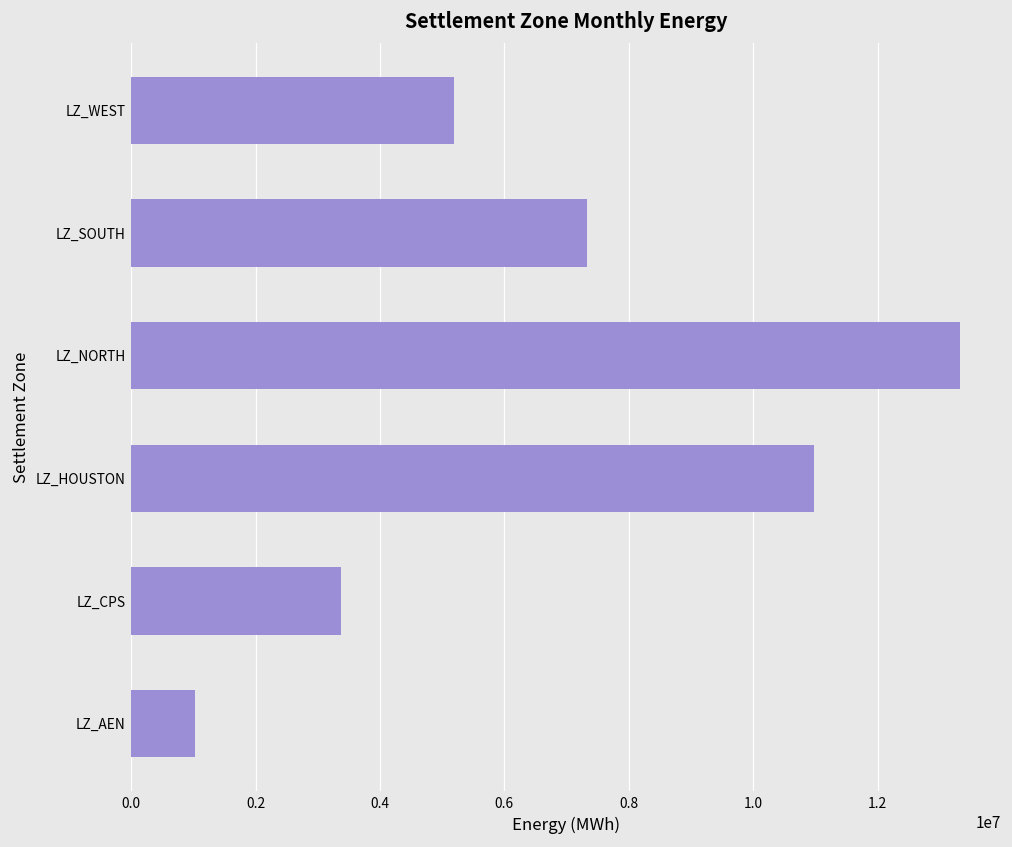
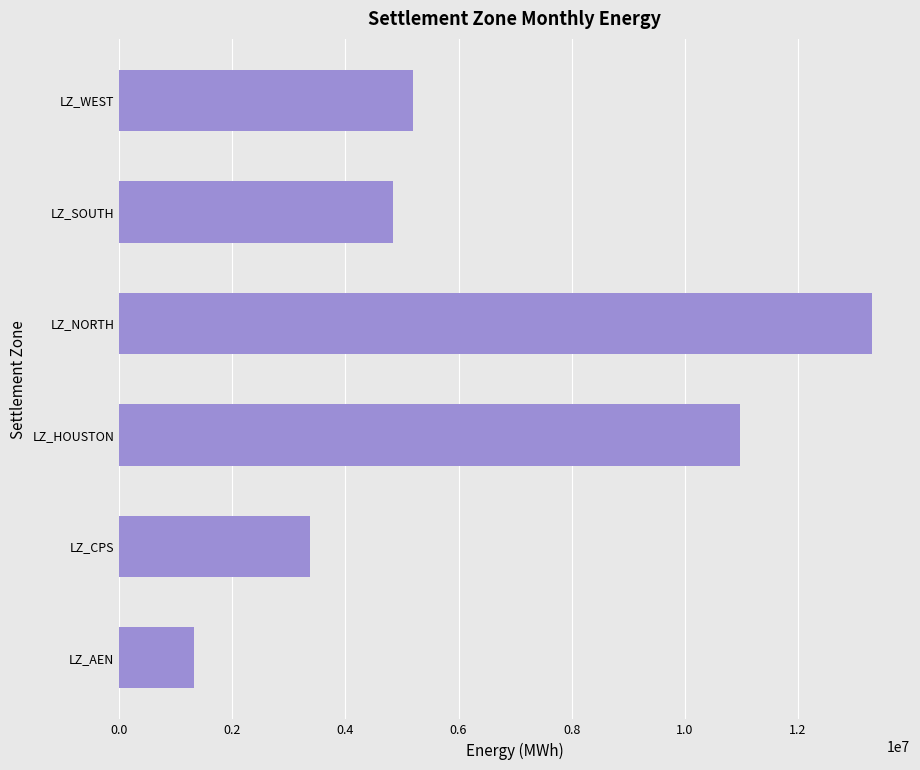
  {
    "LZ_WEST": 5200000,
-   "LZ_SOUTH": 7300000,
+   "LZ_SOUTH": 4800000,
    "LZ_NORTH": 13300000,
    "LZ_HOUSTON": 11000000,
    "LZ_CPS": 3400000,
-   "LZ_AEN": 1000000
+   "LZ_AEN": 1300000
  }
